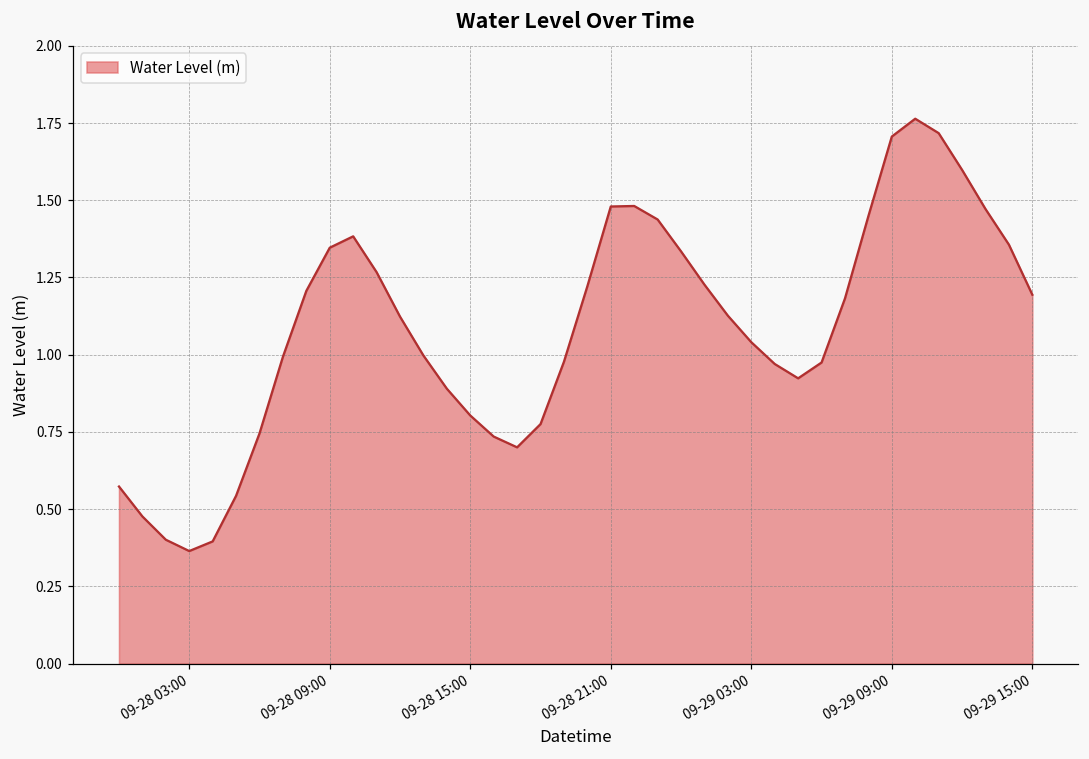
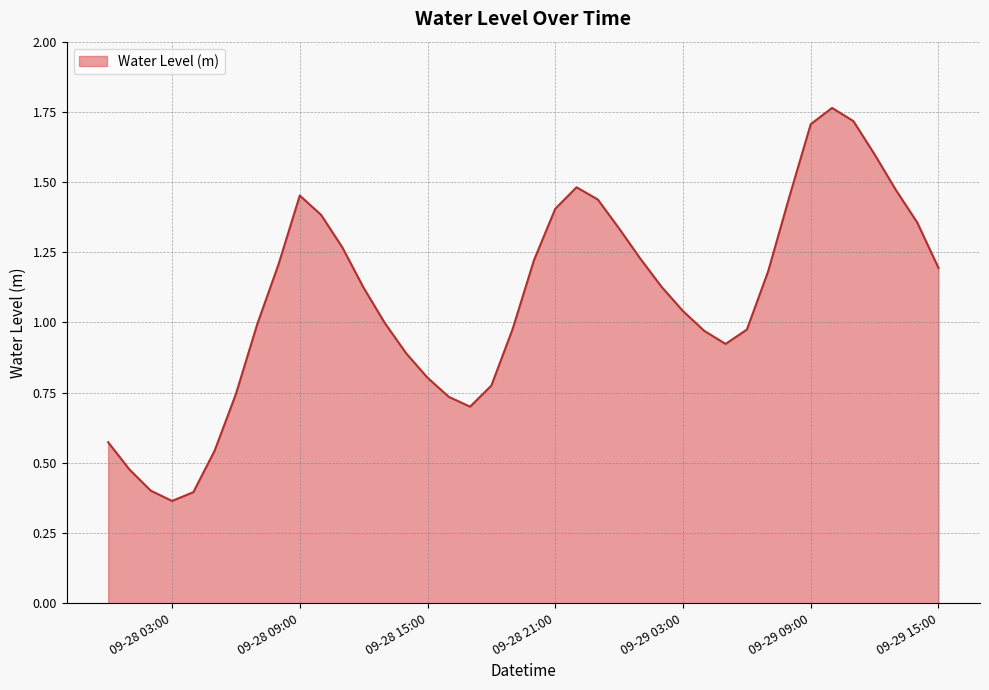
  {
    "09-28 03:00": 0.36,
-   "09-28 09:00": 1.35,
+   "09-28 09:00": 1.45,
    "09-28 15:00": 0.80,
-   "09-28 21:00": 1.48,
+   "09-28 21:00": 1.40,
    "09-29 03:00": 1.04,
    "09-29 09:00": 1.71,
    "09-29 15:00": 1.19
  }
